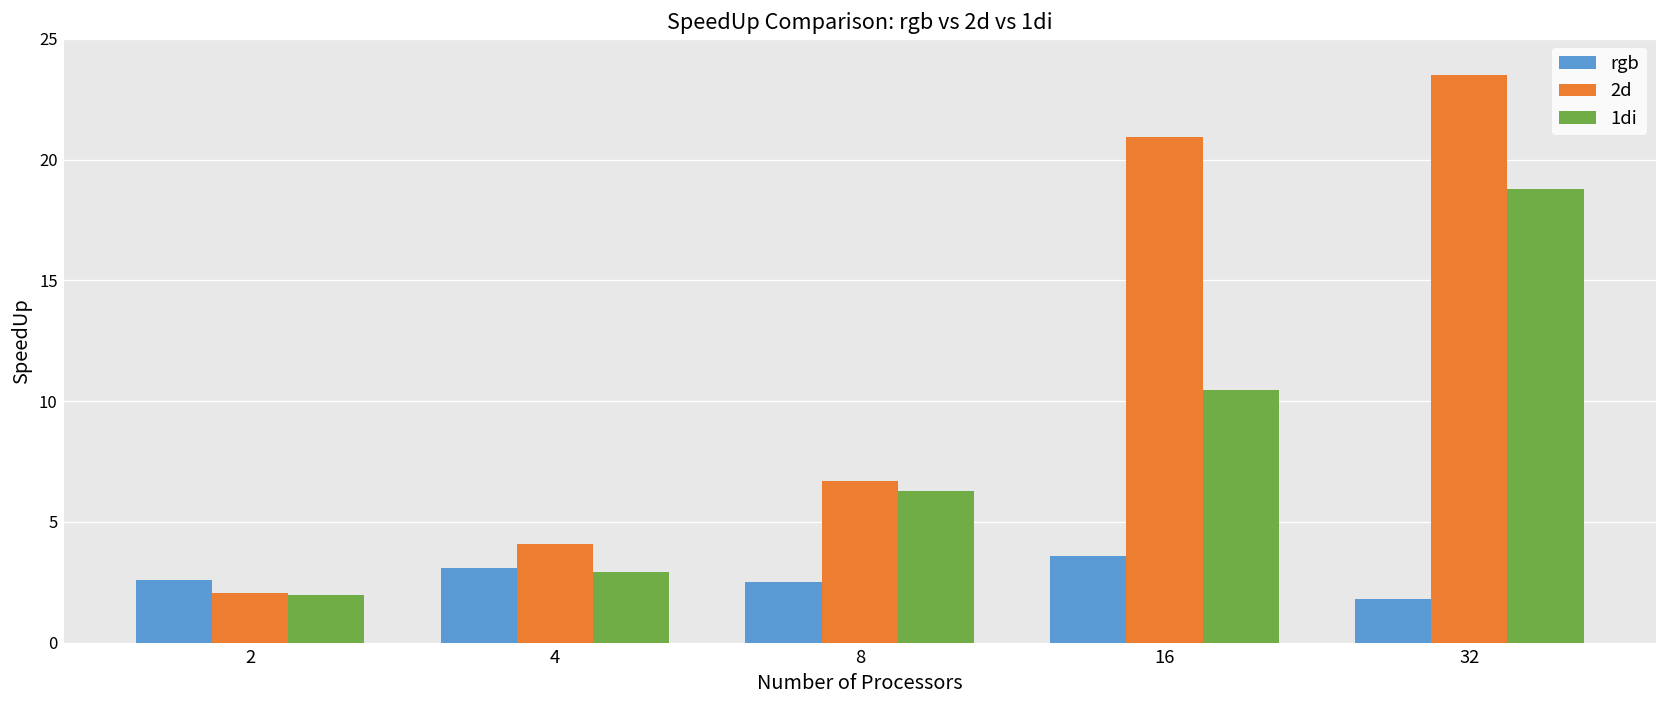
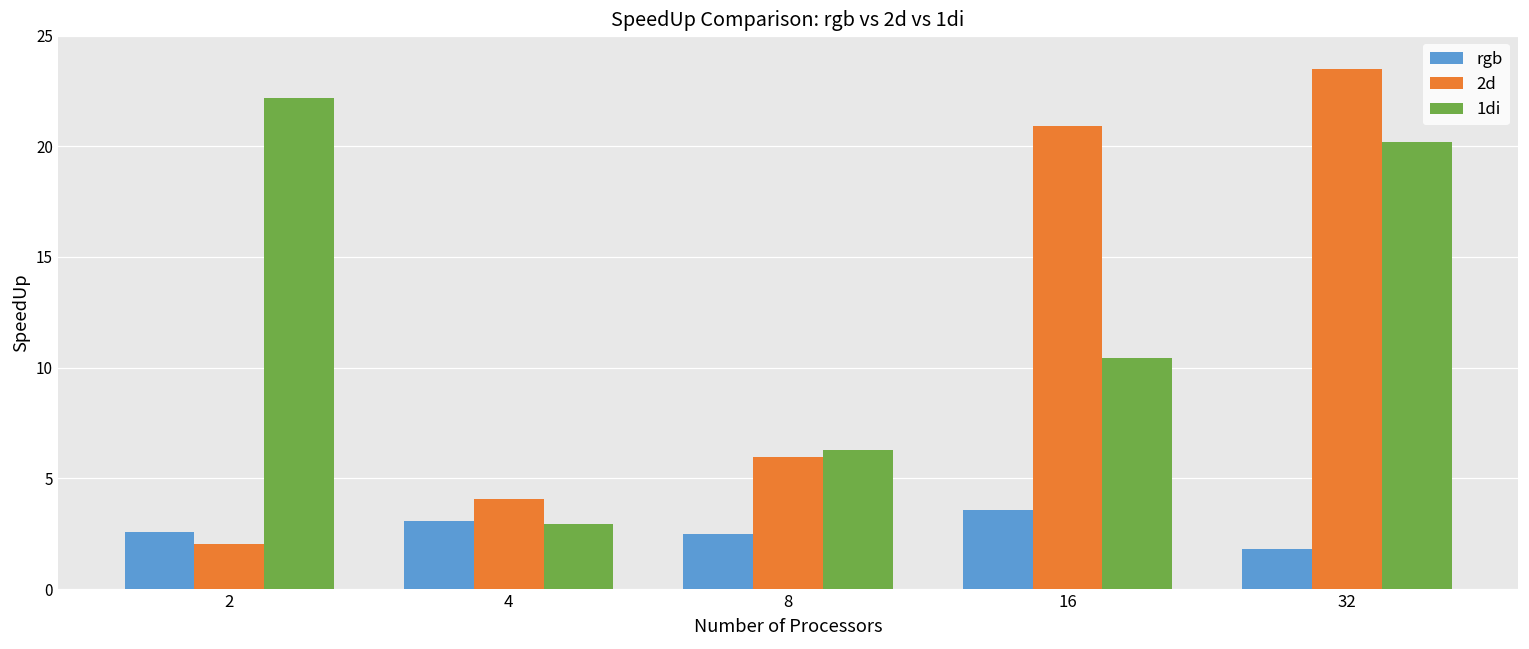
  {
    "rgb": {
      "2": 2.6,
      "4": 3.1,
      "8": 2.5,
      "16": 3.6,
      "32": 1.8
    },
    "2d": {
      "2": 2.0,
      "4": 4.1,
-     "8": 6.7,
+     "8": 6.0,
      "16": 20.9,
      "32": 23.5
    },
    "1di": {
-     "2": 2.0,
+     "2": 22.2,
      "4": 2.9,
      "8": 6.3,
      "16": 10.4,
-     "32": 18.8
+     "32": 20.2
    }
  }
